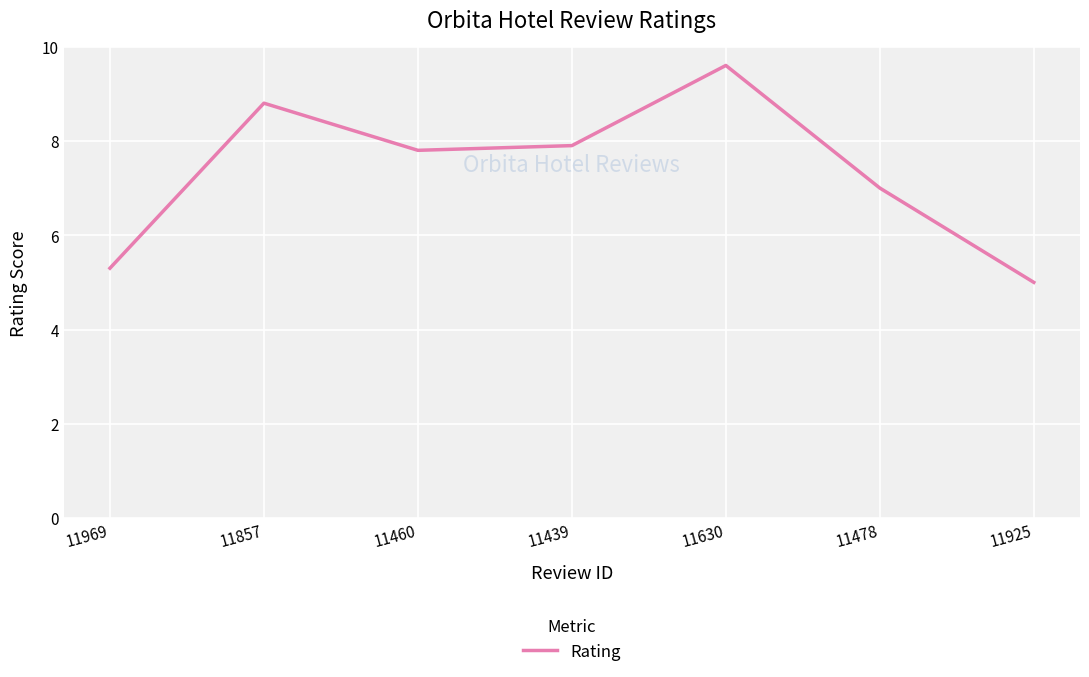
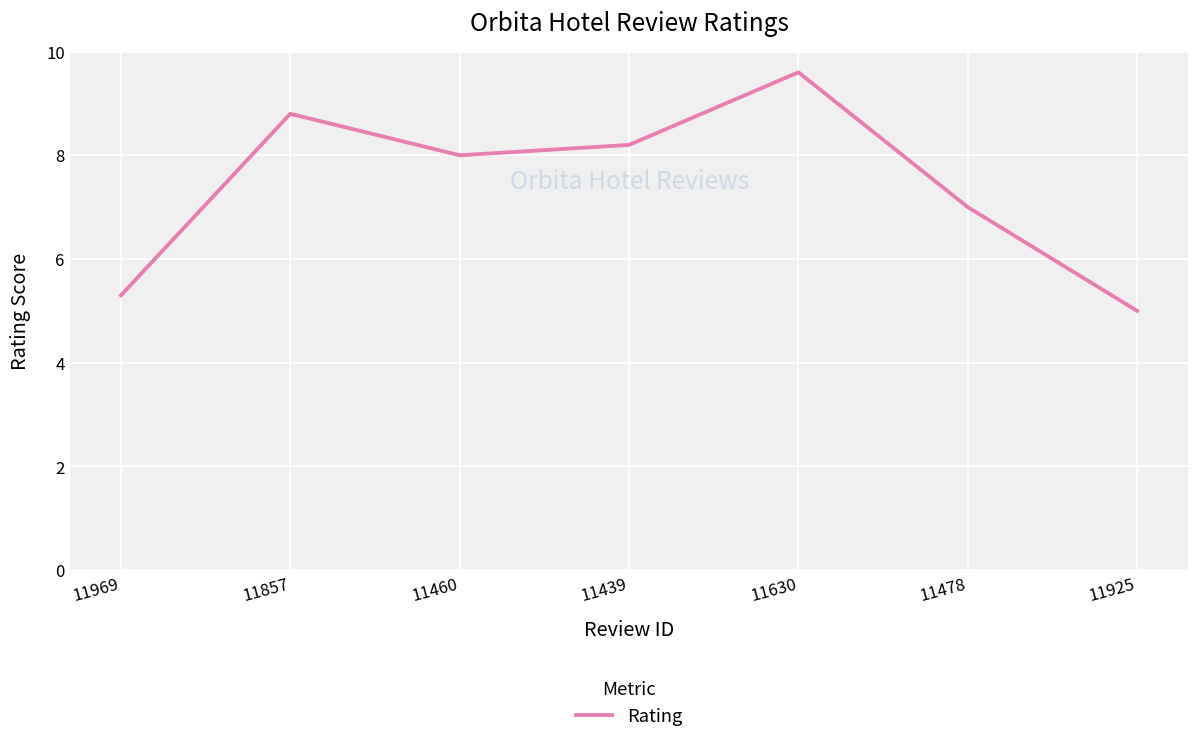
  {
    "11969": 5.3,
    "11857": 8.8,
-   "11460": 7.8,
-   "11439": 7.9,
+   "11460": 8.0,
+   "11439": 8.2,
    "11630": 9.6,
    "11478": 7.0,
    "11925": 5.0
  }
